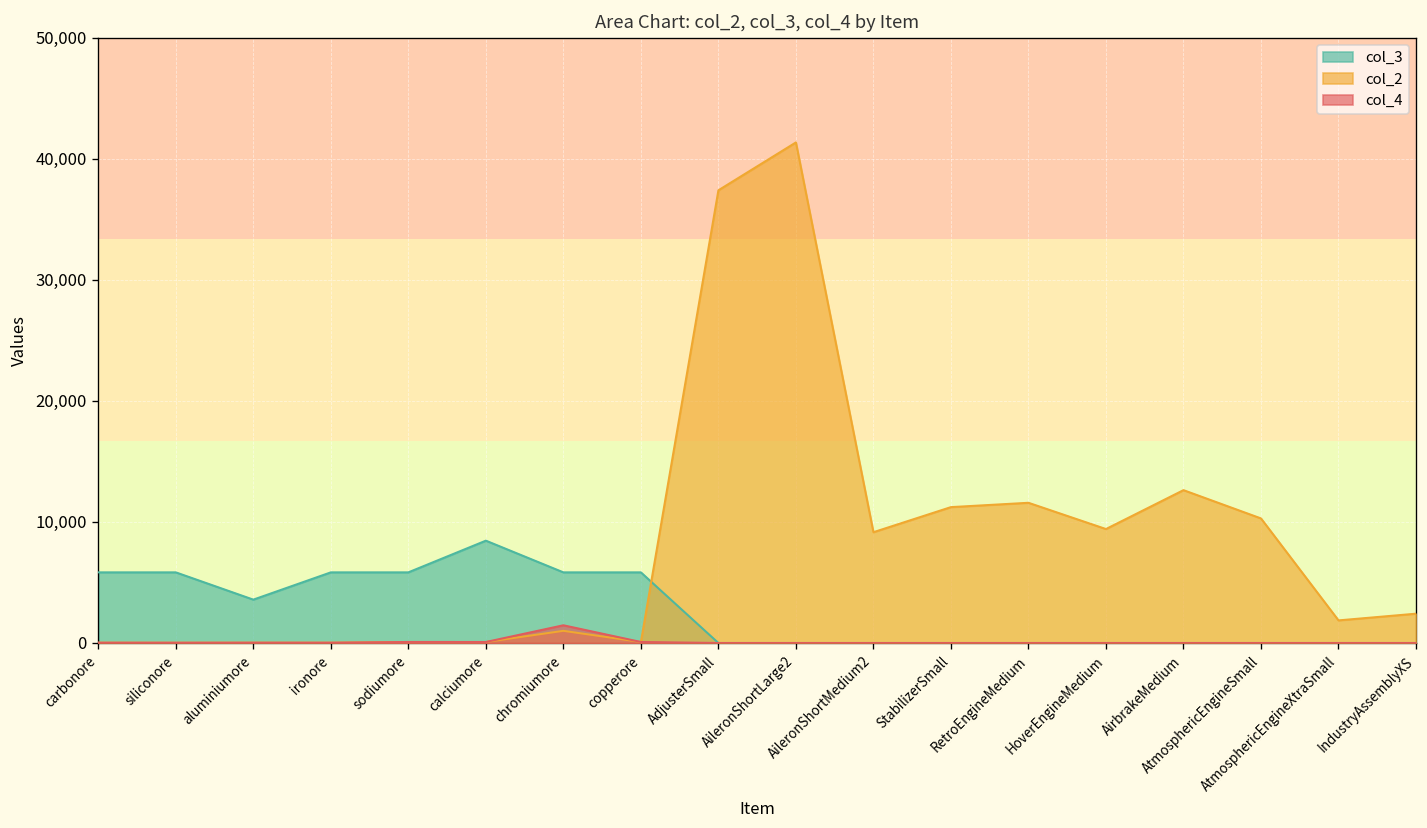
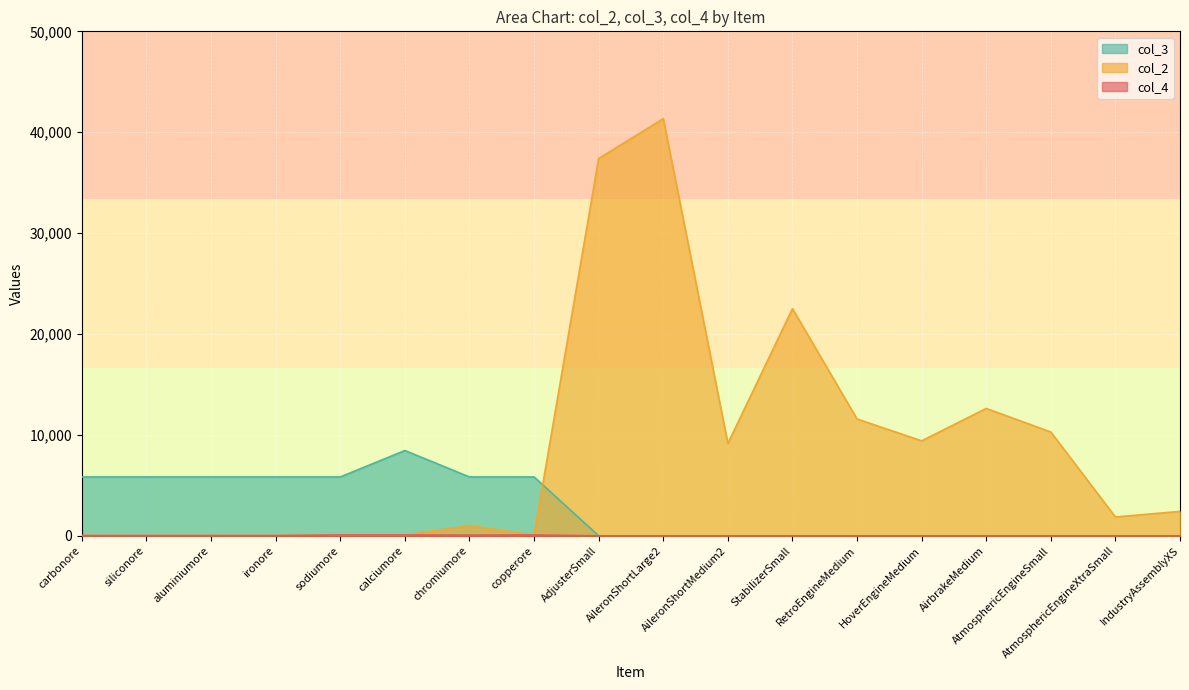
  {
    "col_3": {
      "carbonore": "5,800",
      "siliconore": "5,800",
-     "aluminiumore": "3,600",
+     "aluminiumore": "5,800",
      "ironore": "5,800",
      "sodiumore": "5,800",
      "calciumore": "8,500",
      "chromiumore": "5,800",
      "copperore": "5,800"
    },
    "col_2": {
      "chromiumore": "1,000",
      "AdjusterSmall": "37,400",
      "AileronShortLarge2": "41,300",
      "AileronShortMedium2": "9,200",
-     "StabilizerSmall": "11,200",
+     "StabilizerSmall": "22,500",
      "RetroEngineMedium": "11,600",
      "HoverEngineMedium": "9,400",
      "AirbrakeMedium": "12,600",
      "AtmosphericEngineSmall": "10,300",
      "AtmosphericEngineXtraSmall": "1,900",
      "IndustryAssemblyXS": "2,400"
    },
    "col_4": {
-     "chromiumore": "1,500"
+     "chromiumore": "100"
    }
  }
